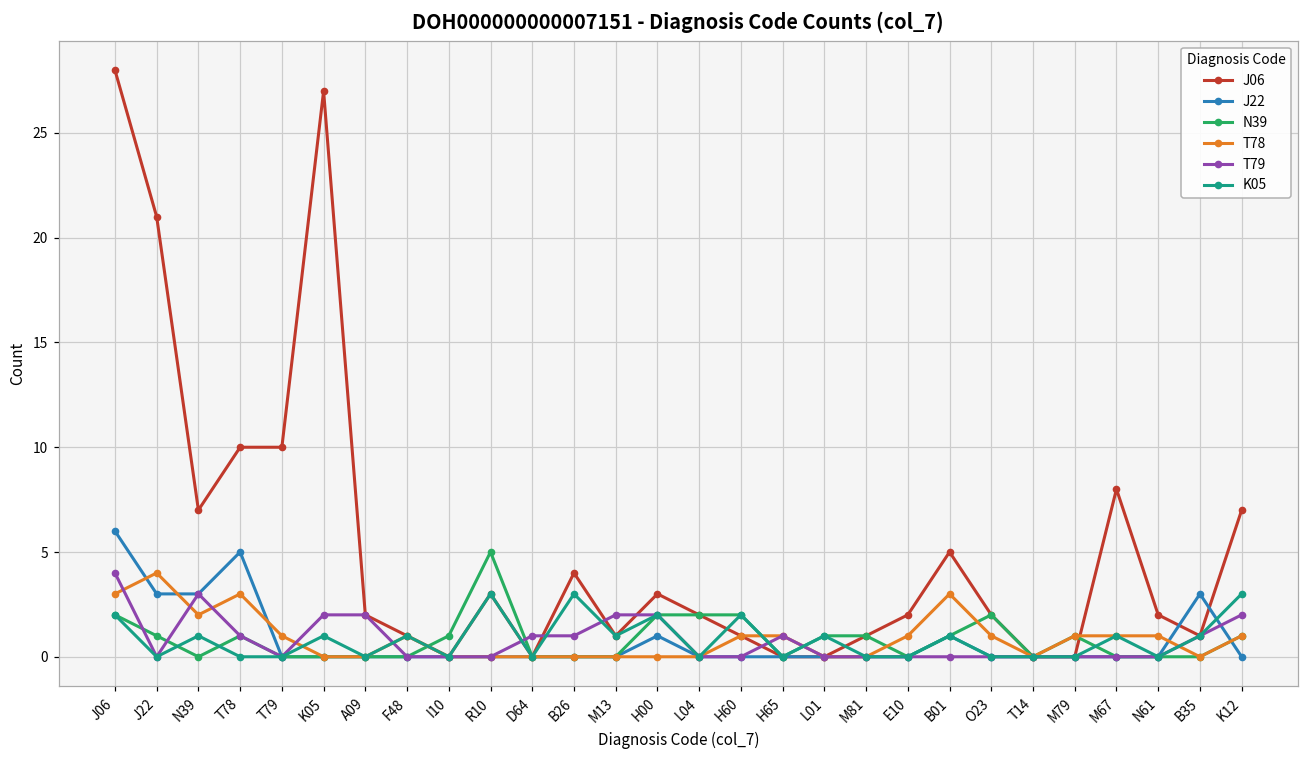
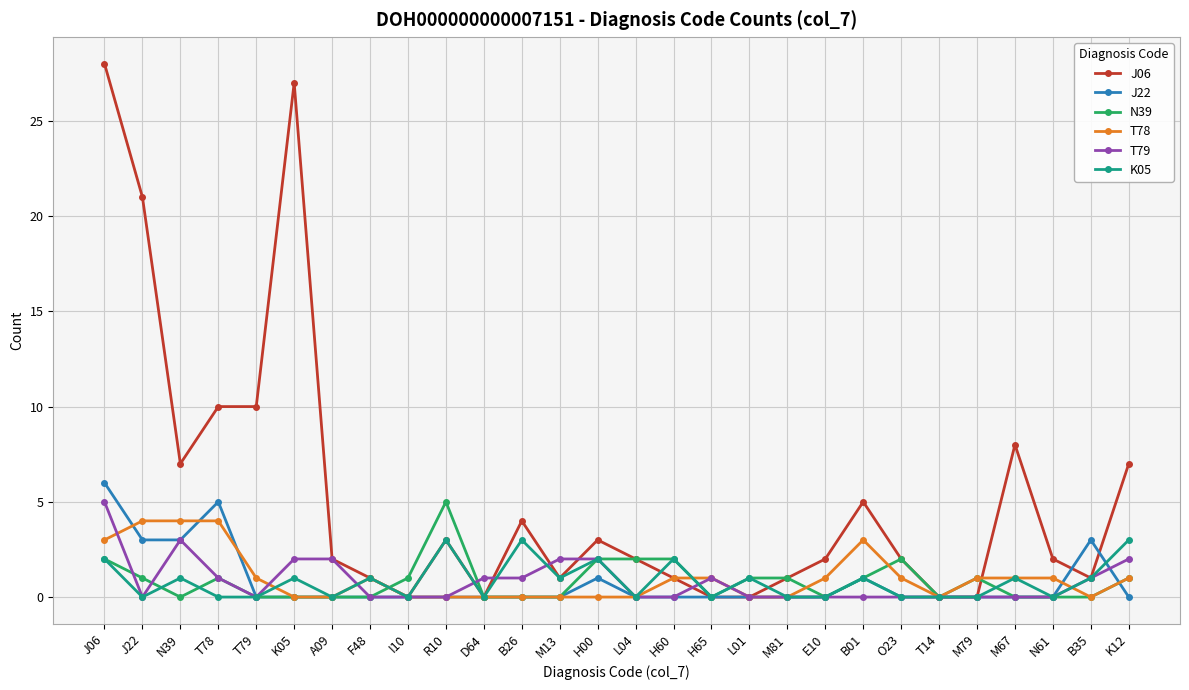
  {
    "J06": {
      "J06": 28,
      "J22": 21,
      "N39": 7,
      "T78": 10,
      "T79": 10,
      "K05": 27,
      "B26": 4,
      "H00": 3,
      "E10": 2,
      "B01": 5,
      "M67": 8,
      "N61": 2,
      "K12": 7
    },
    "J22": {
      "J06": 6,
      "J22": 3,
      "T78": 5,
      "H00": 1,
      "B35": 3,
      "K12": 0
    },
    "T78": {
      "J06": 3,
      "J22": 4,
-     "N39": 2,
-     "T78": 3,
+     "N39": 4,
+     "T78": 4,
      "T79": 1,
      "H00": 0,
      "E10": 1,
      "B01": 3,
      "O23": 1,
      "N61": 1
    },
    "T79": {
-     "J06": 4,
+     "J06": 5,
      "K05": 2,
      "D64": 1,
      "B26": 1,
      "M13": 2,
      "B01": 0,
      "K12": 2
    }
  }
